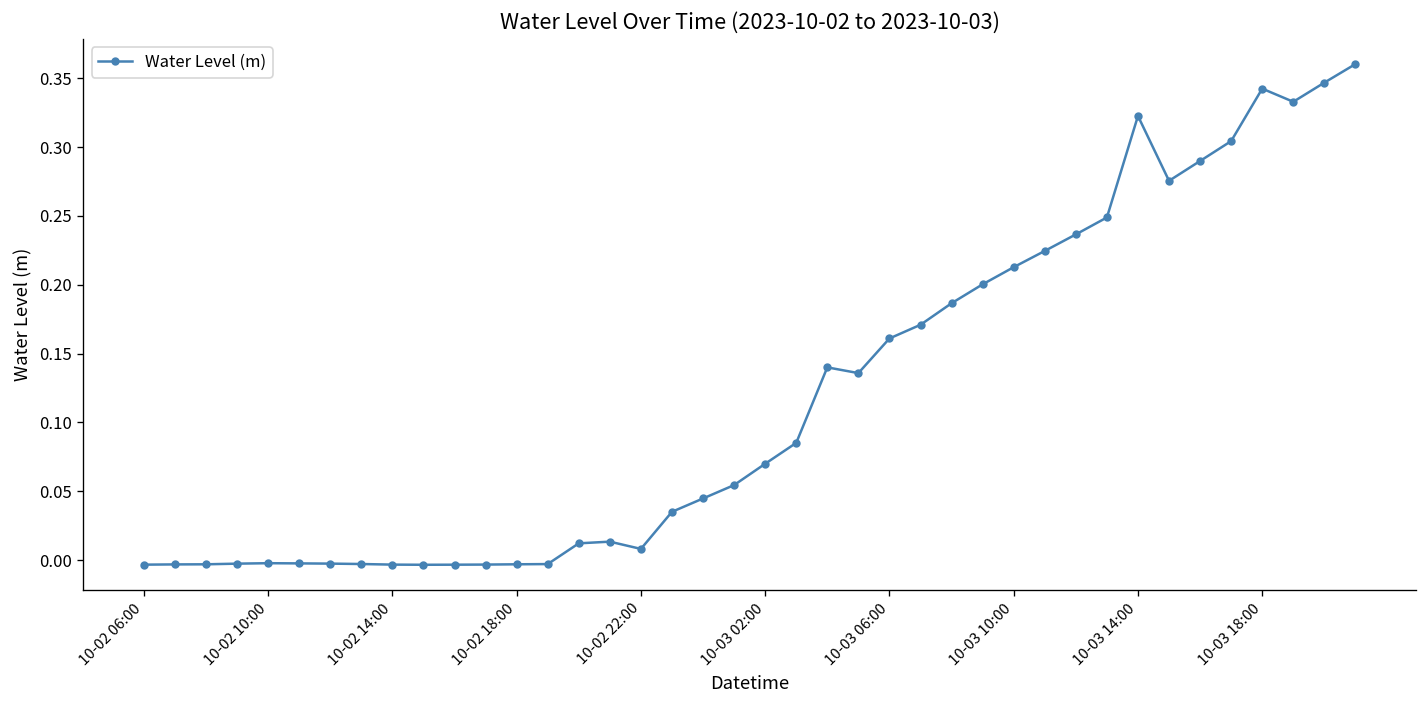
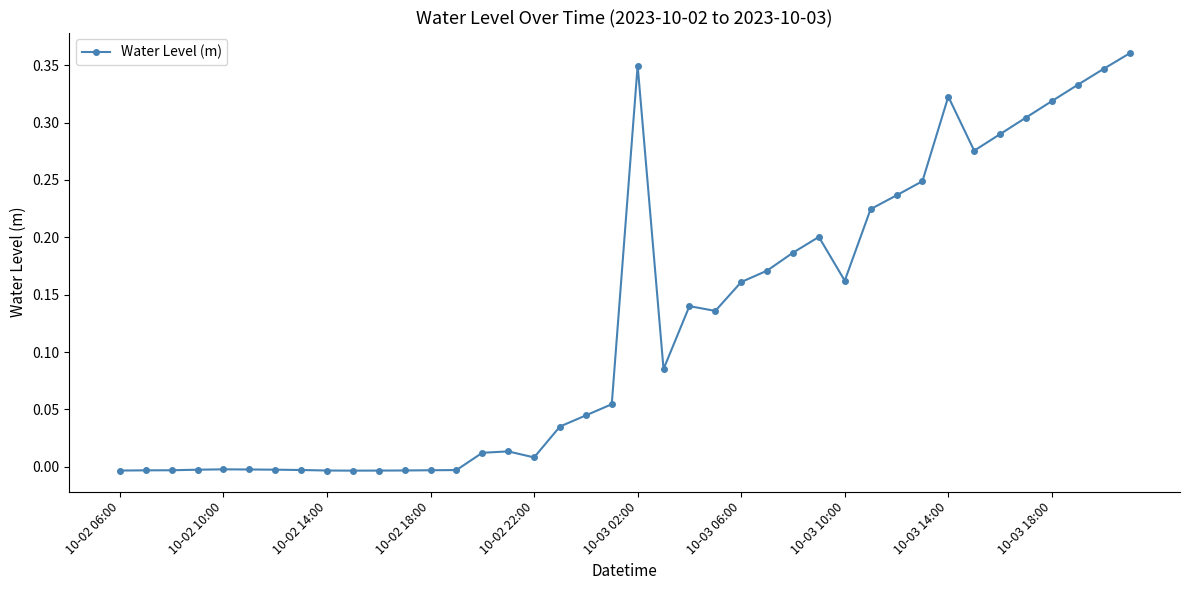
  {
    "10-02 06:00": -0.003,
    "10-02 10:00": -0.002,
    "10-02 14:00": -0.003,
    "10-02 18:00": -0.003,
    "10-02 22:00": 0.008,
-   "10-03 02:00": 0.070,
+   "10-03 02:00": 0.350,
    "10-03 06:00": 0.161,
-   "10-03 10:00": 0.213,
+   "10-03 10:00": 0.162,
    "10-03 14:00": 0.323,
-   "10-03 18:00": 0.343
+   "10-03 18:00": 0.319
  }
